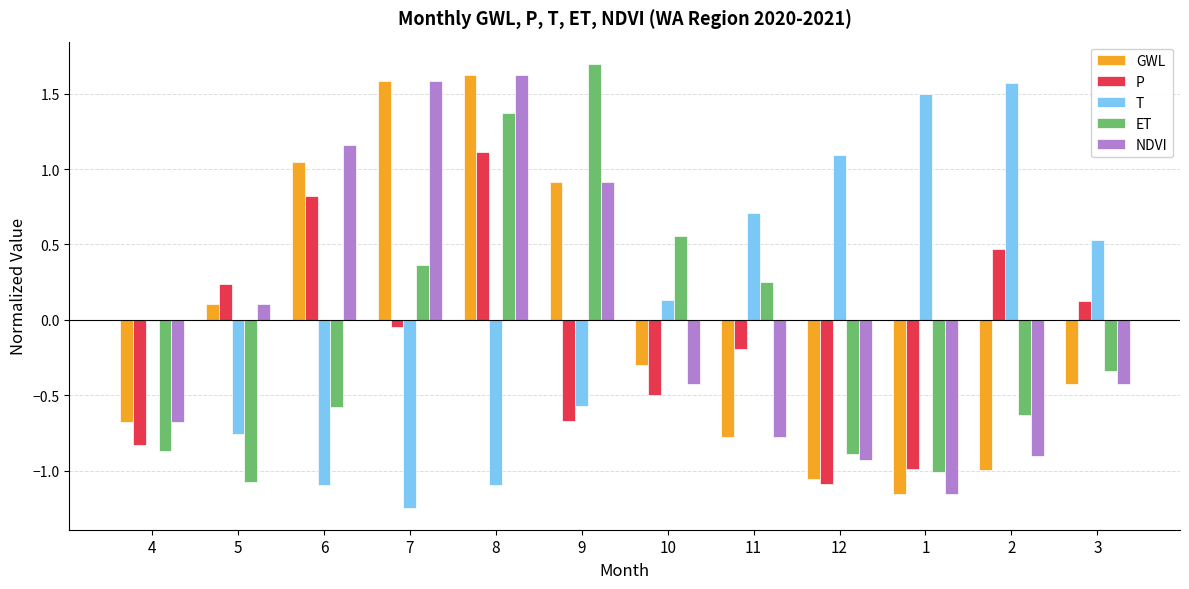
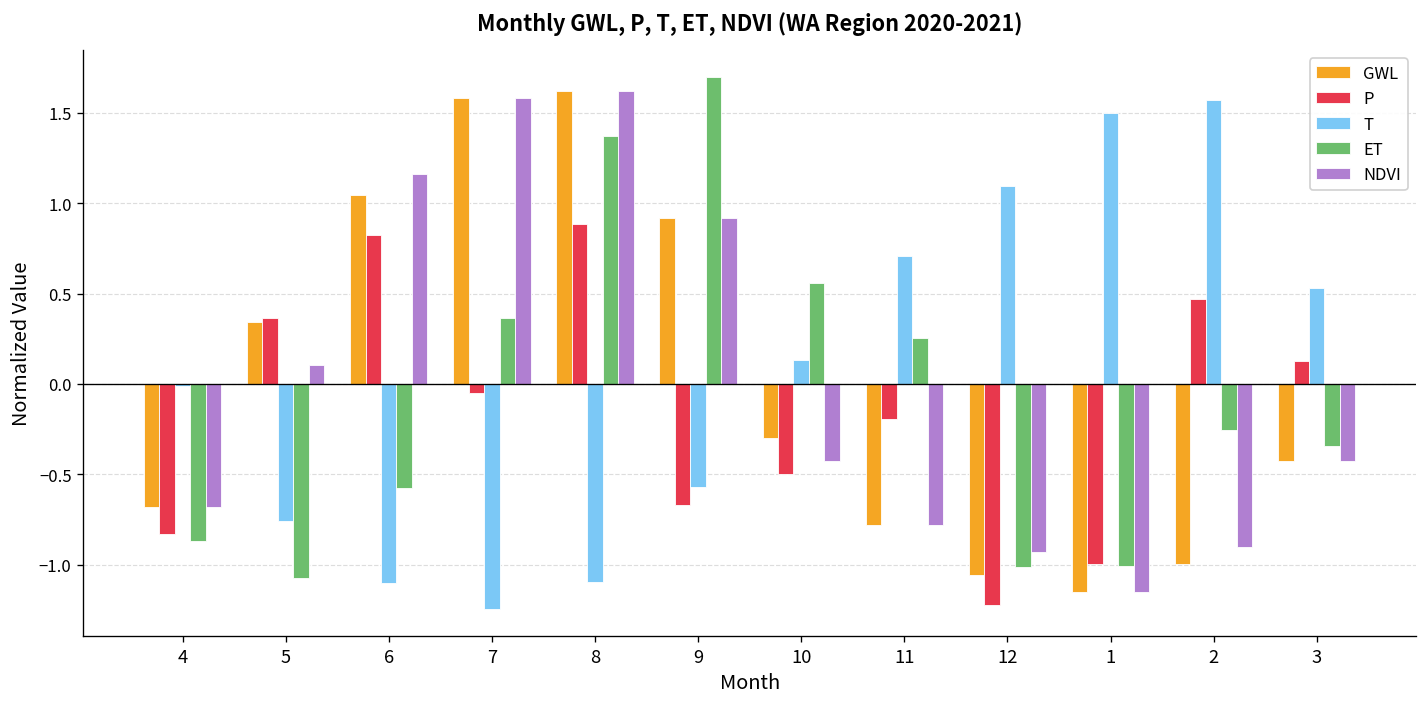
  {
    "GWL": {
      "4": -0.68,
-     "5": 0.10,
+     "5": 0.34,
      "6": 1.05,
      "7": 1.58,
      "8": 1.62,
      "9": 0.92,
      "10": -0.30,
      "11": -0.78,
      "12": -1.06,
      "1": -1.15,
      "2": -1.00,
      "3": -0.42
    },
    "P": {
      "4": -0.83,
-     "5": 0.24,
+     "5": 0.36,
      "6": 0.82,
      "7": -0.05,
-     "8": 1.11,
+     "8": 0.88,
      "9": -0.67,
      "10": -0.50,
      "11": -0.20,
-     "12": -1.09,
+     "12": -1.22,
      "1": -0.99,
      "2": 0.47,
      "3": 0.13
    },
    "T": {
      "5": -0.76,
      "6": -1.10,
      "7": -1.25,
      "8": -1.10,
      "9": -0.57,
      "10": 0.13,
      "11": 0.71,
      "12": 1.09,
      "1": 1.50,
      "2": 1.57,
      "3": 0.53
    },
    "ET": {
      "4": -0.87,
      "5": -1.07,
      "6": -0.58,
      "7": 0.37,
      "8": 1.37,
      "9": 1.70,
      "10": 0.56,
      "11": 0.25,
-     "12": -0.89,
+     "12": -1.01,
      "1": -1.01,
-     "2": -0.63,
+     "2": -0.25,
      "3": -0.34
    },
    "NDVI": {
      "4": -0.68,
      "5": 0.10,
      "6": 1.16,
      "7": 1.58,
      "8": 1.62,
      "9": 0.92,
      "10": -0.43,
      "11": -0.78,
      "12": -0.93,
      "1": -1.15,
      "2": -0.90,
      "3": -0.42
    }
  }
